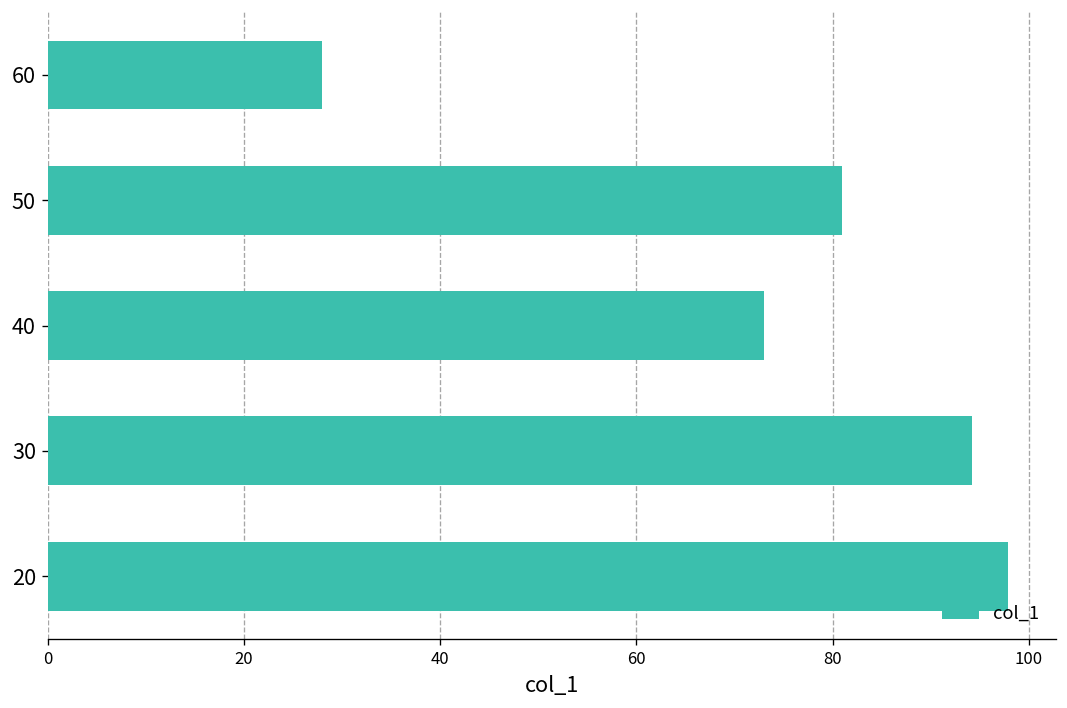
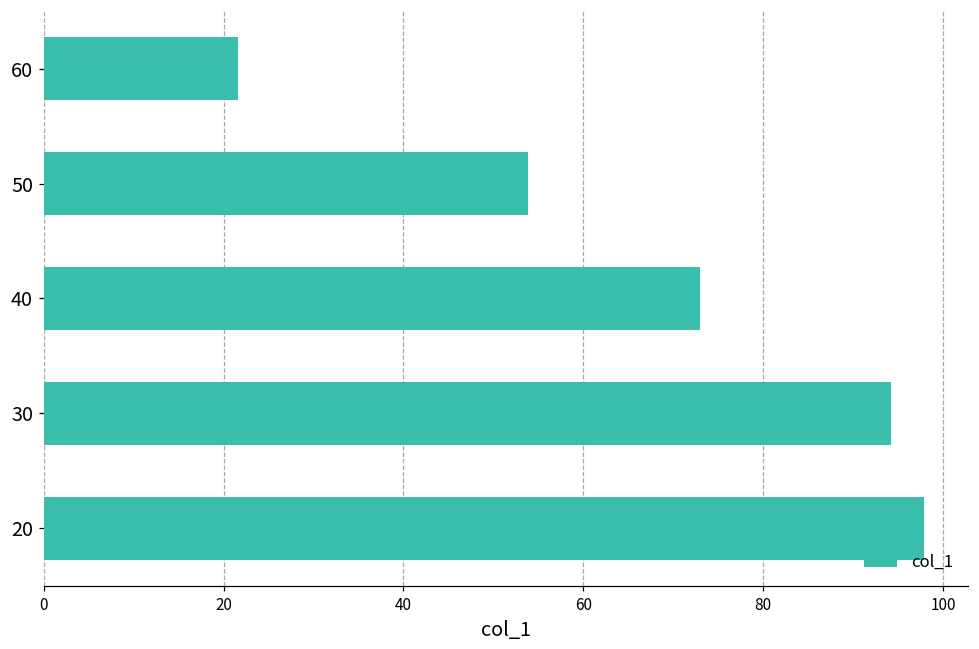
  {
-   "60": 28,
-   "50": 81,
+   "60": 22,
+   "50": 54,
    "40": 73,
    "30": 94,
    "20": 98
  }
